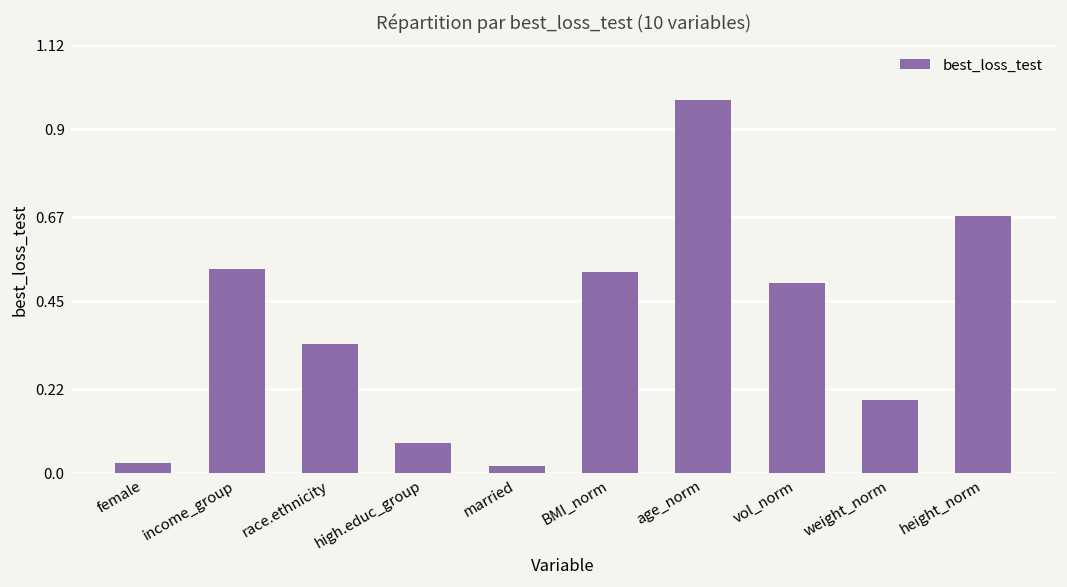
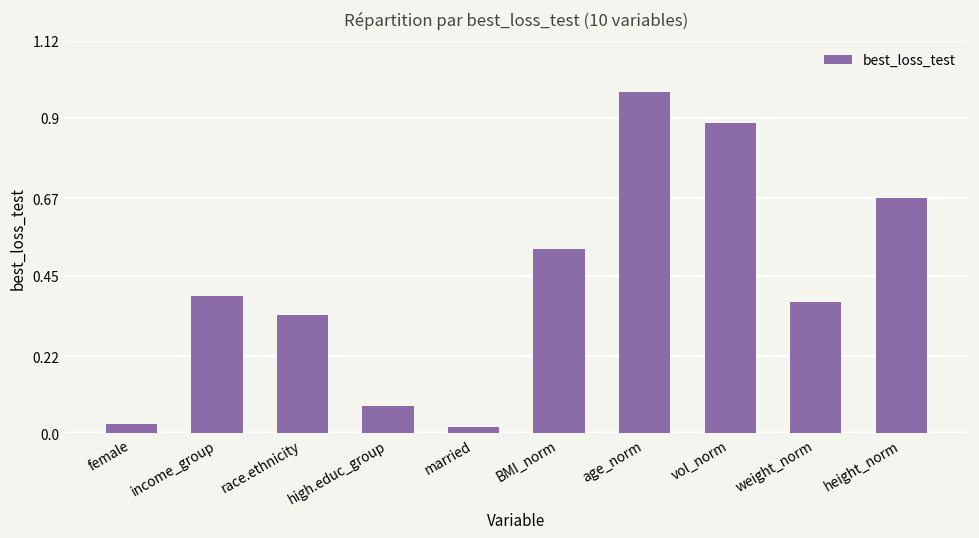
  {
    "female": 0.03,
-   "income_group": 0.53,
+   "income_group": 0.39,
    "race.ethnicity": 0.34,
    "high.educ_group": 0.08,
    "married": 0.02,
    "BMI_norm": 0.53,
    "age_norm": 0.97,
-   "vol_norm": 0.50,
-   "weight_norm": 0.19,
+   "vol_norm": 0.88,
+   "weight_norm": 0.38,
    "height_norm": 0.67
  }
